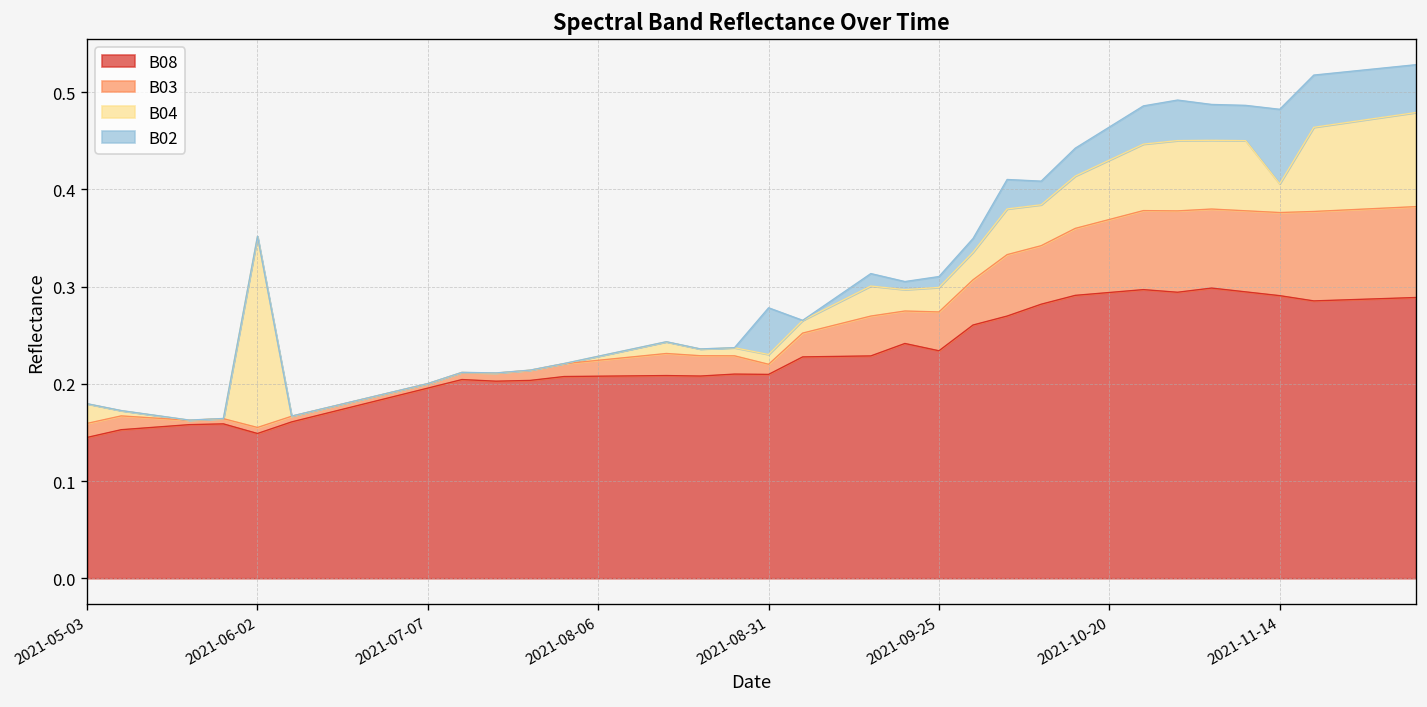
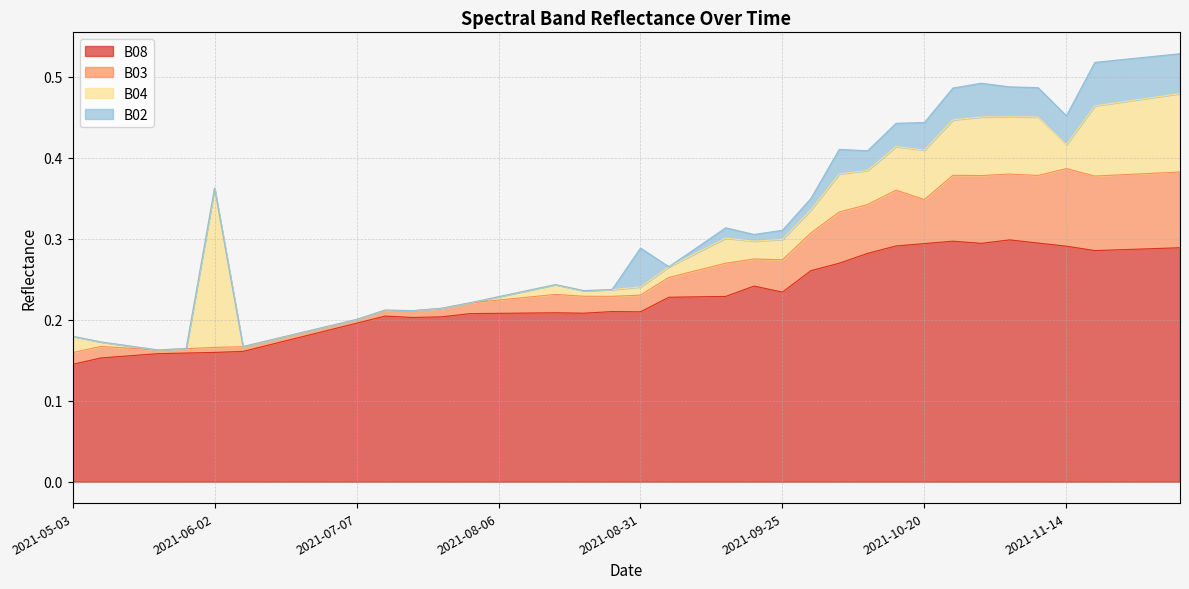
  {
    "B08": {
      "2021-05-03": 0.14,
-     "2021-06-02": 0.15,
+     "2021-06-02": 0.16,
      "2021-07-07": 0.20,
      "2021-08-06": 0.21,
      "2021-08-31": 0.21,
      "2021-09-25": 0.23,
      "2021-10-20": 0.29,
      "2021-11-14": 0.29
    },
    "B03": {
      "2021-05-03": 0.01,
      "2021-06-02": 0.01,
      "2021-08-06": 0.02,
-     "2021-08-31": 0.01,
+     "2021-08-31": 0.02,
      "2021-09-25": 0.04,
-     "2021-10-20": 0.08,
-     "2021-11-14": 0.09
+     "2021-10-20": 0.05,
+     "2021-11-14": 0.10
    },
    "B04": {
      "2021-08-31": 0.01,
      "2021-09-25": 0.03,
      "2021-10-20": 0.06,
      "2021-11-14": 0.03
    },
    "B02": {
      "2021-08-31": 0.05,
      "2021-09-25": 0.01,
      "2021-10-20": 0.03,
-     "2021-11-14": 0.08
+     "2021-11-14": 0.04
    }
  }
